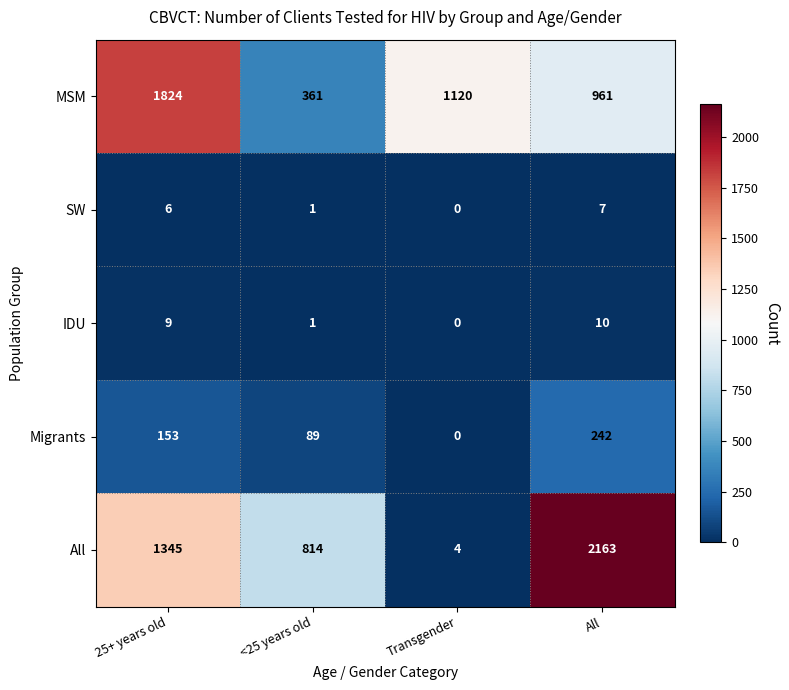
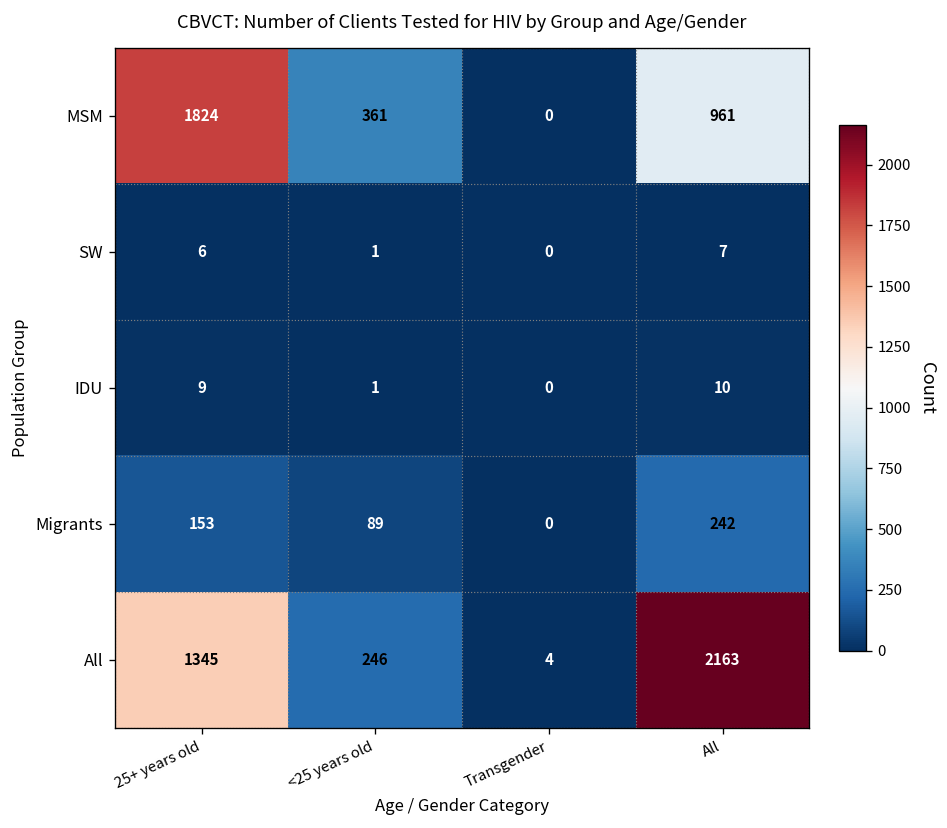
  {
    "MSM": {
      "25+ years old": 1824,
      "<25 years old": 361,
-     "Transgender": 1120,
+     "Transgender": 0,
      "All": 961
    },
    "SW": {
      "25+ years old": 6,
      "<25 years old": 1,
      "Transgender": 0,
      "All": 7
    },
    "IDU": {
      "25+ years old": 9,
      "<25 years old": 1,
      "Transgender": 0,
      "All": 10
    },
    "Migrants": {
      "25+ years old": 153,
      "<25 years old": 89,
      "Transgender": 0,
      "All": 242
    },
    "All": {
      "25+ years old": 1345,
-     "<25 years old": 814,
+     "<25 years old": 246,
      "Transgender": 4,
      "All": 2163
    }
  }
